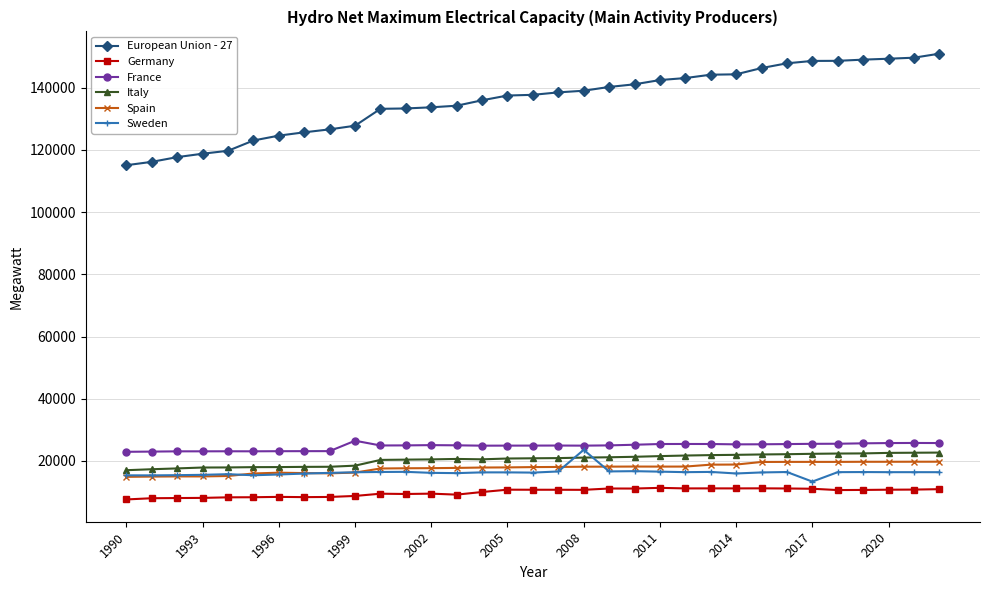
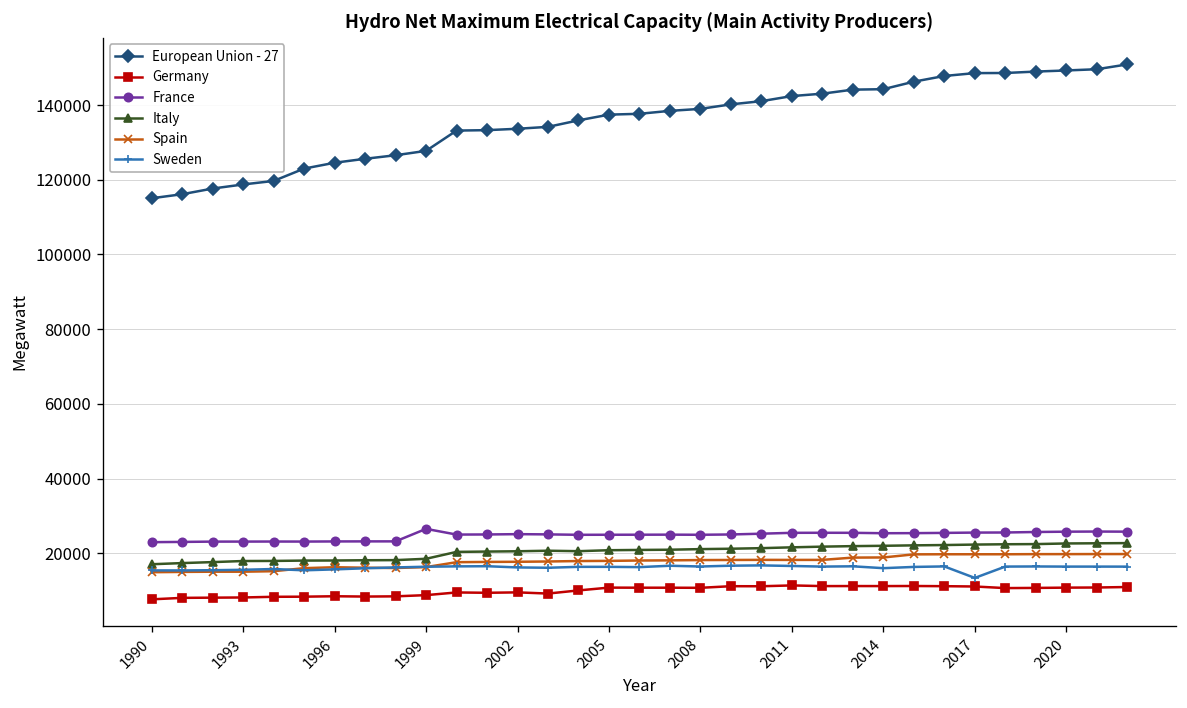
  {
    "European Union - 27": {
      "1990": 115000,
      "1993": 119000,
      "1996": 125000,
      "1999": 128000,
      "2002": 134000,
      "2005": 137000,
      "2008": 139000,
      "2011": 142000,
      "2014": 144000,
      "2017": 149000,
      "2020": 149000
    },
    "Germany": {
      "1990": 8000,
      "1993": 8000,
      "1996": 8000,
      "1999": 9000,
      "2002": 10000,
      "2005": 11000,
      "2008": 11000,
      "2011": 11000,
      "2014": 11000,
      "2017": 11000,
      "2020": 11000
    },
    "France": {
      "1990": 23000,
      "1993": 23000,
      "1996": 23000,
      "1999": 27000,
      "2002": 25000,
      "2005": 25000,
      "2008": 25000,
      "2011": 25000,
      "2014": 25000,
      "2017": 26000,
      "2020": 26000
    },
    "Italy": {
      "1990": 17000,
      "1993": 18000,
      "1996": 18000,
      "1999": 19000,
      "2002": 21000,
      "2005": 21000,
      "2008": 21000,
      "2011": 22000,
      "2014": 22000,
      "2017": 22000,
      "2020": 23000
    },
    "Spain": {
      "2002": 18000,
      "2005": 18000,
      "2008": 18000,
      "2011": 18000,
      "2014": 19000,
      "2017": 20000,
      "2020": 20000
    },
    "Sweden": {
      "2002": 16000,
      "2005": 16000,
-     "2008": 24000,
+     "2008": 16000,
      "2011": 17000,
      "2014": 16000,
      "2017": 13000,
      "2020": 16000
    }
  }
